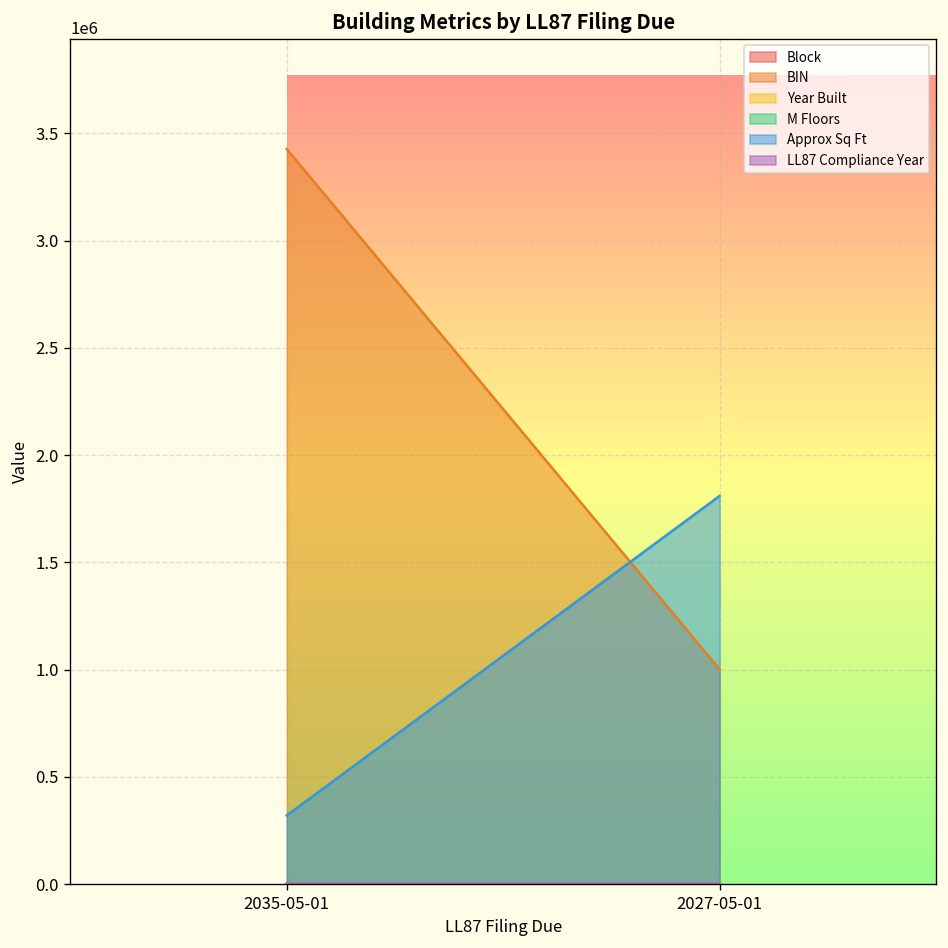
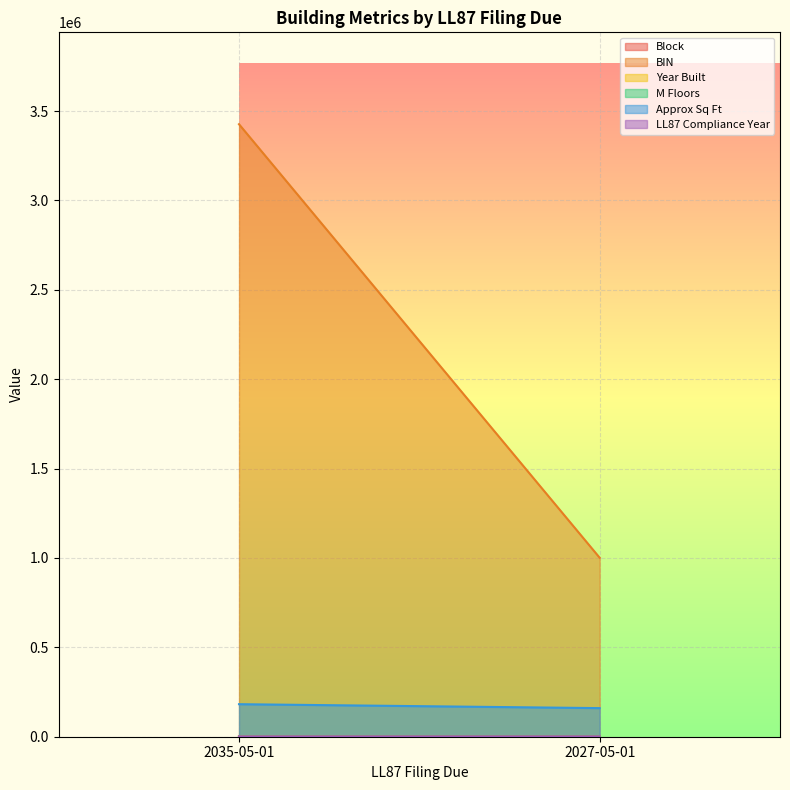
  {
    "BIN": {
      "2035-05-01": 3430000,
      "2027-05-01": 1000000
    },
    "Approx Sq Ft": {
-     "2035-05-01": 320000,
-     "2027-05-01": 1810000
+     "2035-05-01": 180000,
+     "2027-05-01": 160000
    }
  }
